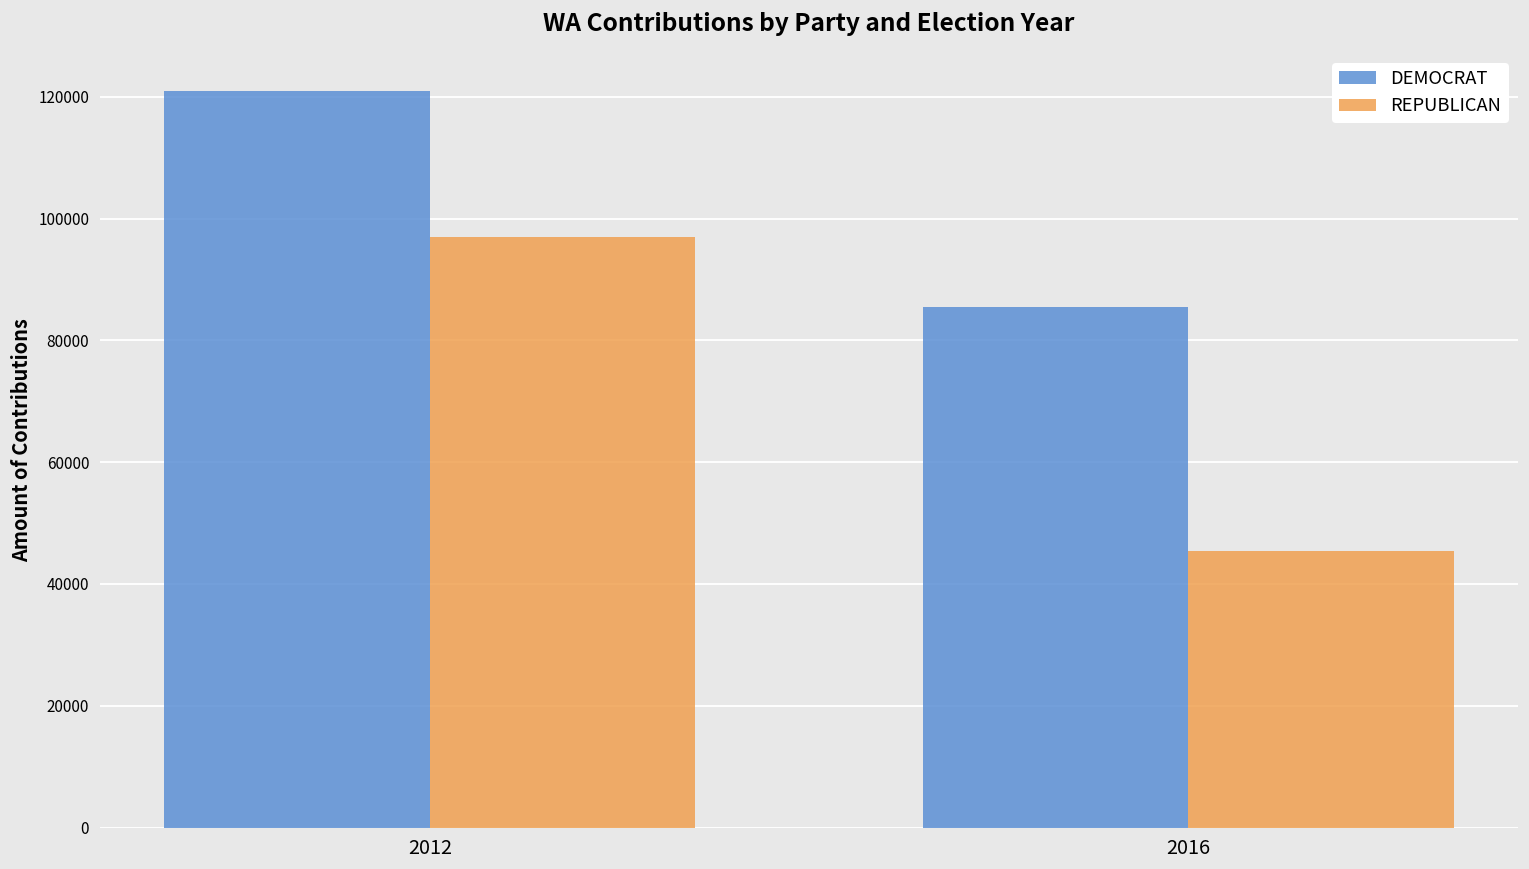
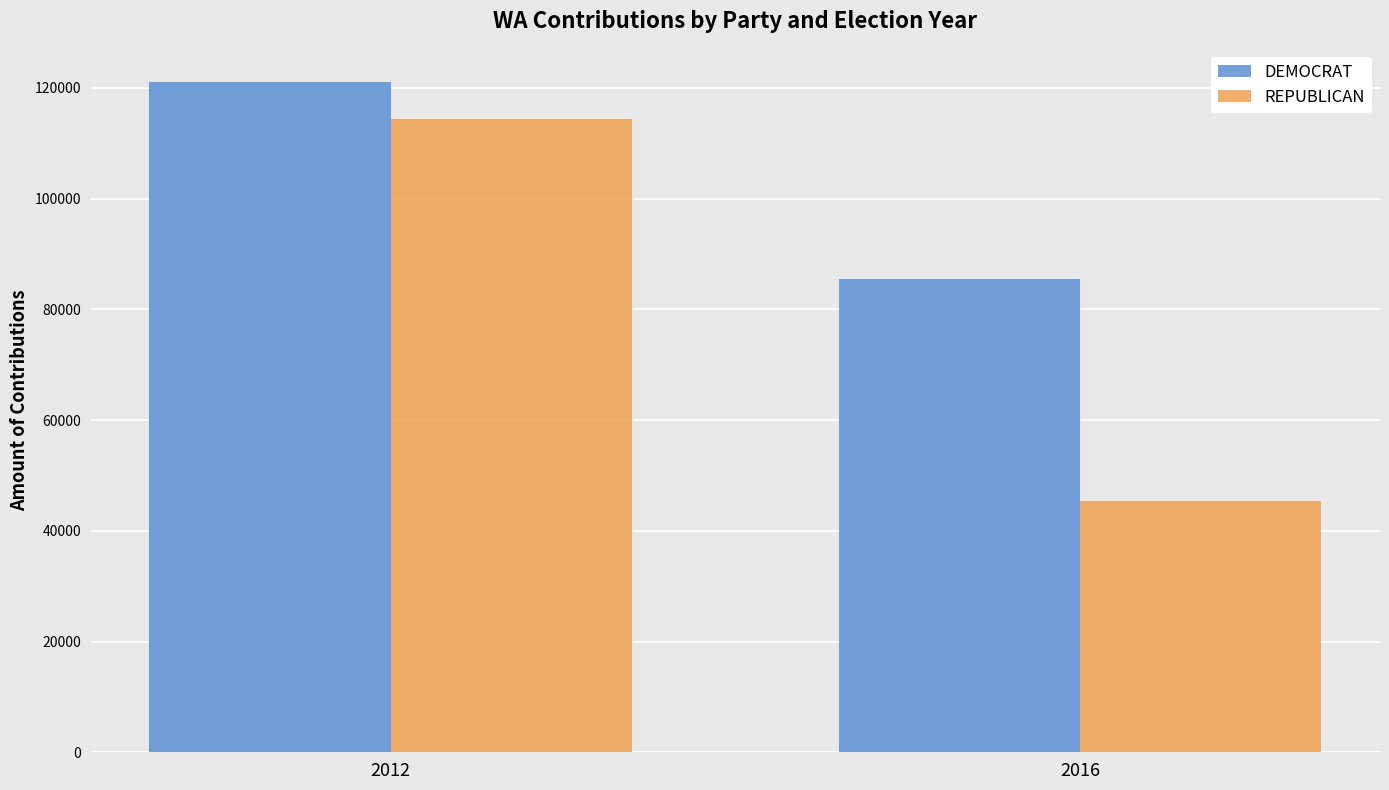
  {
    "DEMOCRAT": {
      "2012": 121000,
      "2016": 85000
    },
    "REPUBLICAN": {
-     "2012": 97000,
+     "2012": 114000,
      "2016": 45000
    }
  }
